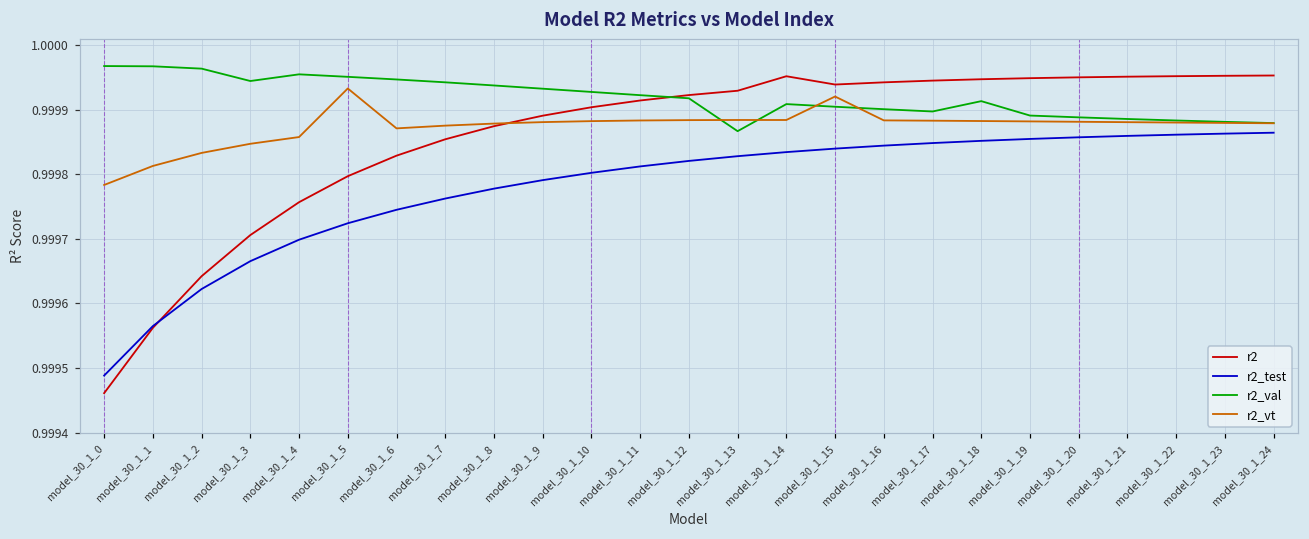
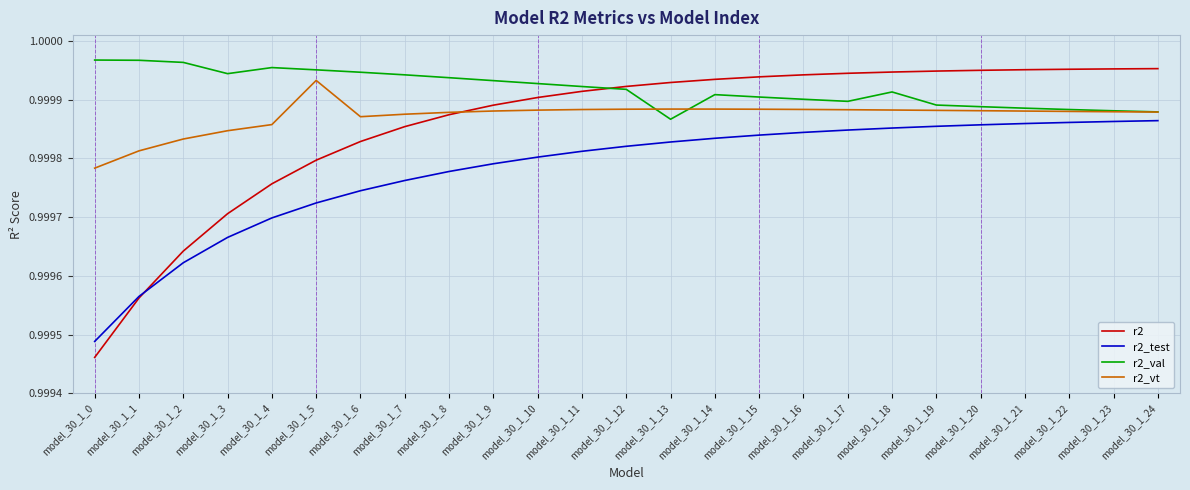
  {
    "r2": {
      "model_30_1_0": 0.99946,
      "model_30_1_2": 0.99964,
      "model_30_1_3": 0.99971,
      "model_30_1_4": 0.99976,
      "model_30_1_5": 0.99980,
      "model_30_1_6": 0.99983,
      "model_30_1_7": 0.99985,
      "model_30_1_9": 0.99989,
      "model_30_1_10": 0.99990,
      "model_30_1_11": 0.99991,
      "model_30_1_12": 0.99992,
      "model_30_1_13": 0.99993,
-     "model_30_1_14": 0.99995,
+     "model_30_1_14": 0.99993,
      "model_30_1_15": 0.99994,
      "model_30_1_16": 0.99994,
      "model_30_1_17": 0.99994,
      "model_30_1_18": 0.99995,
      "model_30_1_19": 0.99995,
      "model_30_1_20": 0.99995,
      "model_30_1_21": 0.99995,
      "model_30_1_22": 0.99995,
      "model_30_1_23": 0.99995,
      "model_30_1_24": 0.99995
    },
    "r2_test": {
      "model_30_1_0": 0.99949,
      "model_30_1_2": 0.99962,
      "model_30_1_3": 0.99967,
      "model_30_1_4": 0.99970,
      "model_30_1_5": 0.99972,
      "model_30_1_6": 0.99974,
      "model_30_1_7": 0.99976,
      "model_30_1_8": 0.99978,
      "model_30_1_9": 0.99979,
      "model_30_1_10": 0.99980,
      "model_30_1_11": 0.99981,
      "model_30_1_12": 0.99982,
      "model_30_1_13": 0.99983,
      "model_30_1_14": 0.99983,
      "model_30_1_15": 0.99984,
      "model_30_1_16": 0.99984,
      "model_30_1_17": 0.99985,
      "model_30_1_18": 0.99985,
      "model_30_1_19": 0.99985,
      "model_30_1_20": 0.99986,
      "model_30_1_21": 0.99986,
      "model_30_1_22": 0.99986,
      "model_30_1_23": 0.99986,
      "model_30_1_24": 0.99986
    },
    "r2_val": {
      "model_30_1_0": 0.99997,
      "model_30_1_1": 0.99997,
      "model_30_1_2": 0.99996,
      "model_30_1_3": 0.99994,
      "model_30_1_4": 0.99995,
      "model_30_1_5": 0.99995,
      "model_30_1_6": 0.99995,
      "model_30_1_7": 0.99994,
      "model_30_1_8": 0.99994,
      "model_30_1_9": 0.99993,
      "model_30_1_10": 0.99993,
      "model_30_1_11": 0.99992,
      "model_30_1_12": 0.99992,
      "model_30_1_13": 0.99987,
      "model_30_1_14": 0.99991,
      "model_30_1_15": 0.99990,
      "model_30_1_16": 0.99990,
      "model_30_1_17": 0.99990,
      "model_30_1_18": 0.99991,
      "model_30_1_19": 0.99989,
      "model_30_1_20": 0.99989,
      "model_30_1_21": 0.99989
    },
    "r2_vt": {
      "model_30_1_0": 0.99978,
      "model_30_1_1": 0.99981,
      "model_30_1_2": 0.99983,
      "model_30_1_3": 0.99985,
      "model_30_1_4": 0.99986,
      "model_30_1_5": 0.99993,
      "model_30_1_6": 0.99987,
      "model_30_1_7": 0.99988,
      "model_30_1_9": 0.99988,
      "model_30_1_10": 0.99988,
      "model_30_1_11": 0.99988,
      "model_30_1_12": 0.99988,
      "model_30_1_13": 0.99988,
      "model_30_1_14": 0.99988,
-     "model_30_1_15": 0.99992,
+     "model_30_1_15": 0.99988,
      "model_30_1_16": 0.99988,
      "model_30_1_17": 0.99988,
      "model_30_1_18": 0.99988,
      "model_30_1_19": 0.99988,
      "model_30_1_20": 0.99988,
      "model_30_1_21": 0.99988
    }
  }
